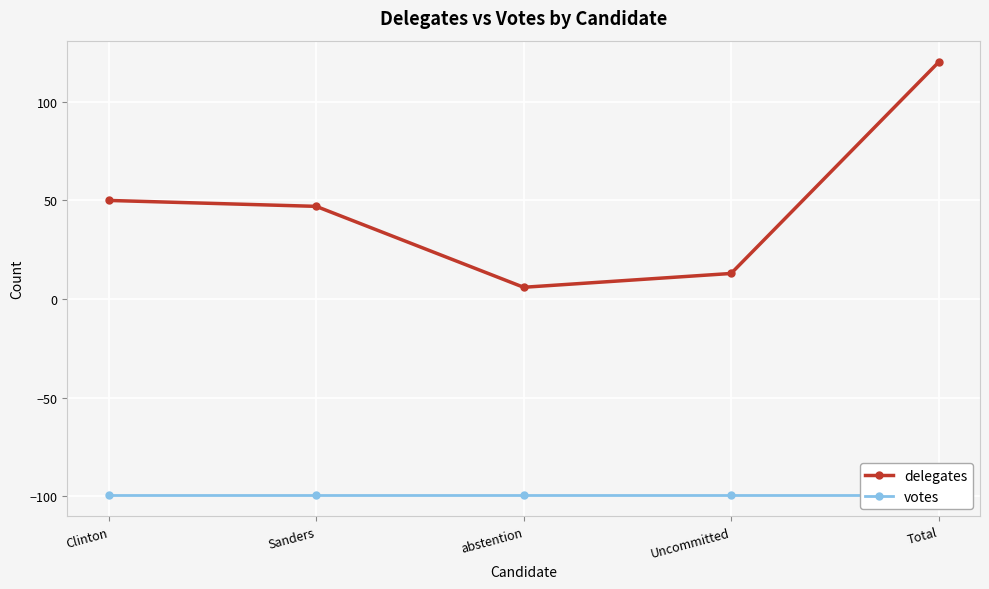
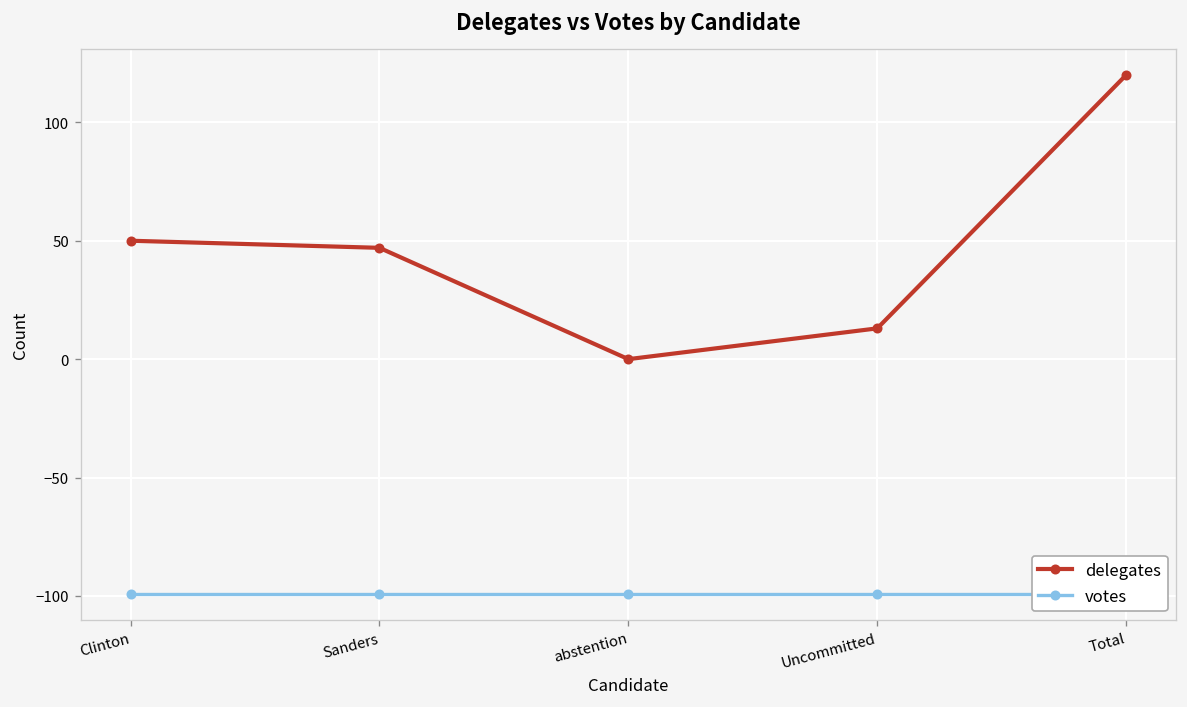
  {
    "delegates": {
      "Clinton": 50,
      "Sanders": 47,
-     "abstention": 6,
+     "abstention": 0,
      "Uncommitted": 13,
      "Total": 120
    },
    "votes": {
      "Clinton": -99,
      "Sanders": -99,
      "abstention": -99,
      "Uncommitted": -99
    }
  }
